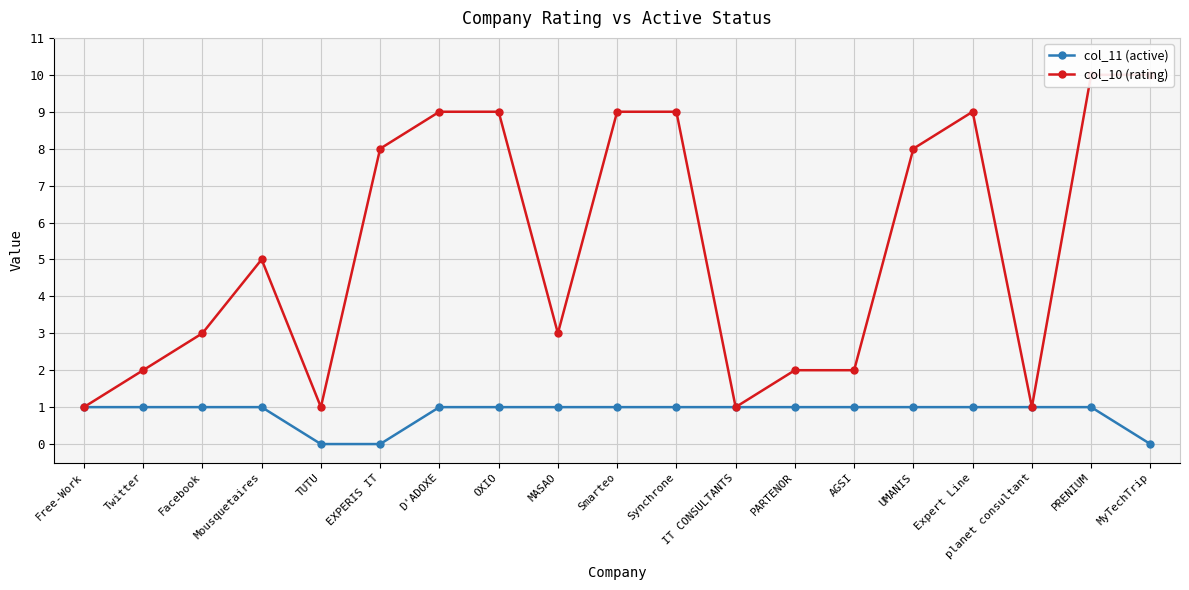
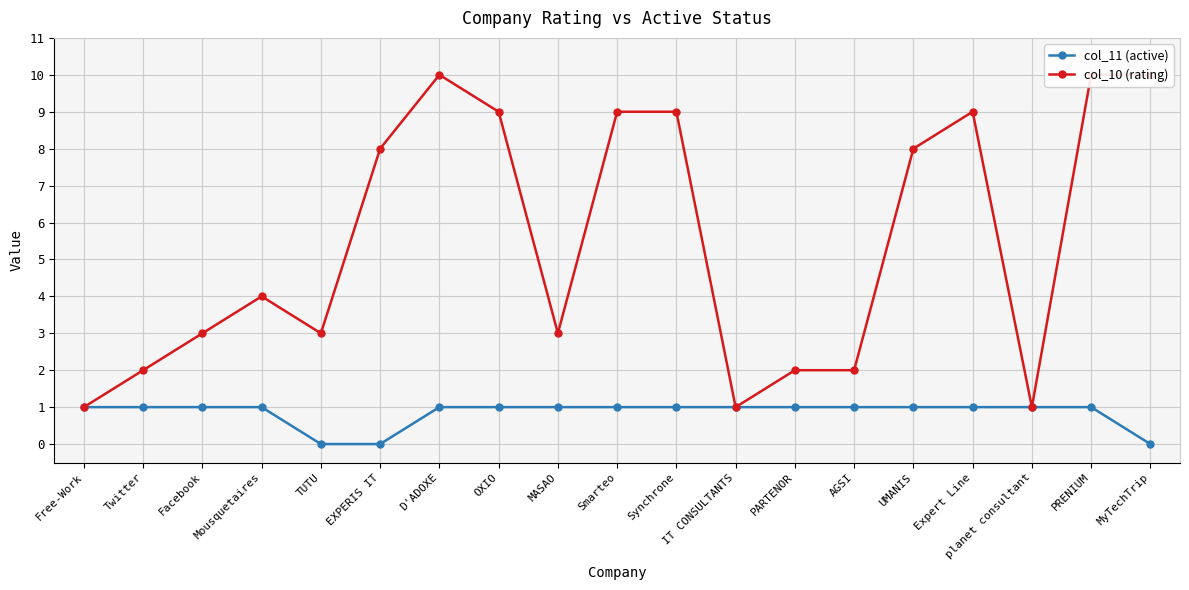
  {
    "col_11 (active)": {
      "Twitter": 1,
      "Facebook": 1,
      "Mousquetaires": 1,
      "TUTU": 0,
      "EXPERIS IT": 0,
      "D'ADOXE": 1,
      "OXIO": 1,
      "MASAO": 1,
      "Smarteo": 1,
      "Synchrone": 1,
      "PARTENOR": 1,
      "AGSI": 1,
      "UMANIS": 1,
      "Expert Line": 1,
      "PRENIUM": 1,
      "MyTechTrip": 0
    },
    "col_10 (rating)": {
      "Twitter": 2,
      "Facebook": 3,
-     "Mousquetaires": 5,
-     "TUTU": 1,
+     "Mousquetaires": 4,
+     "TUTU": 3,
      "EXPERIS IT": 8,
-     "D'ADOXE": 9,
+     "D'ADOXE": 10,
      "OXIO": 9,
      "MASAO": 3,
      "Smarteo": 9,
      "Synchrone": 9,
      "PARTENOR": 2,
      "AGSI": 2,
      "UMANIS": 8,
      "Expert Line": 9
    }
  }
